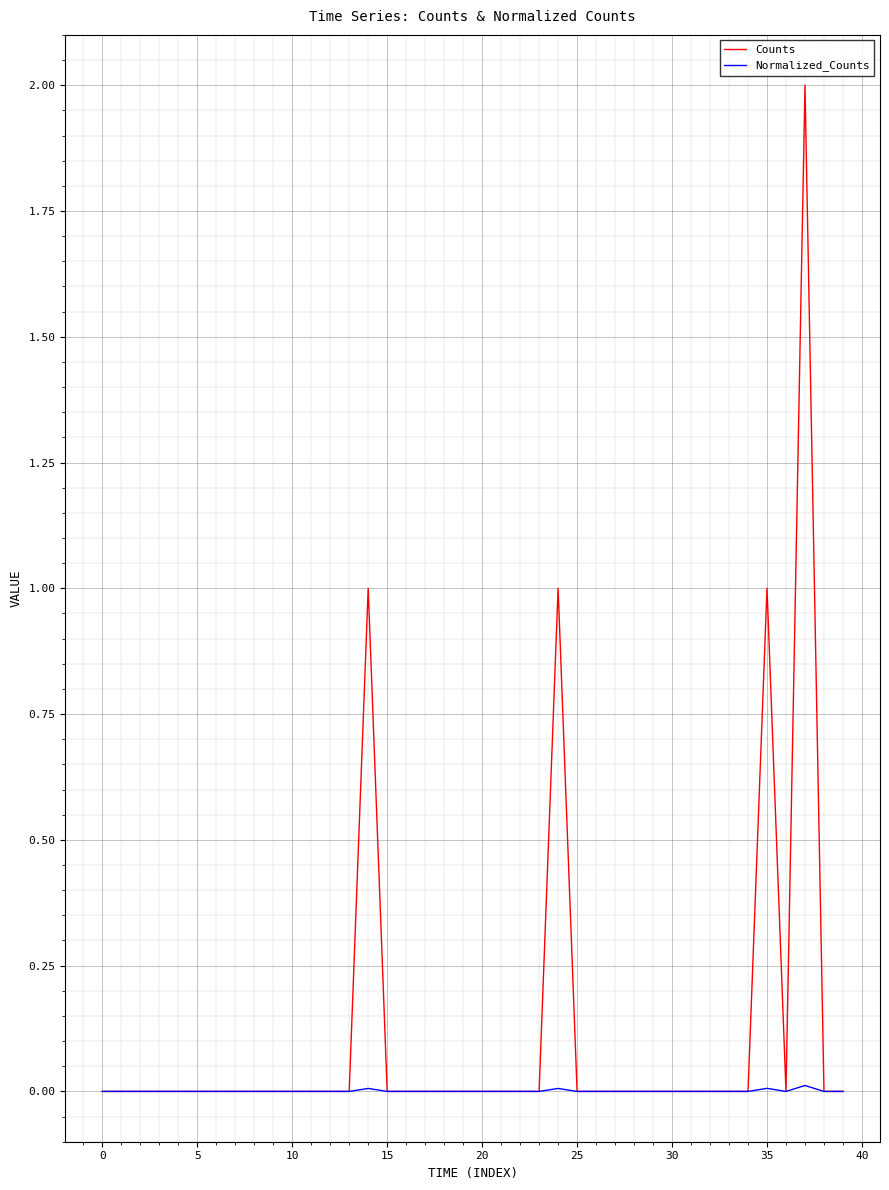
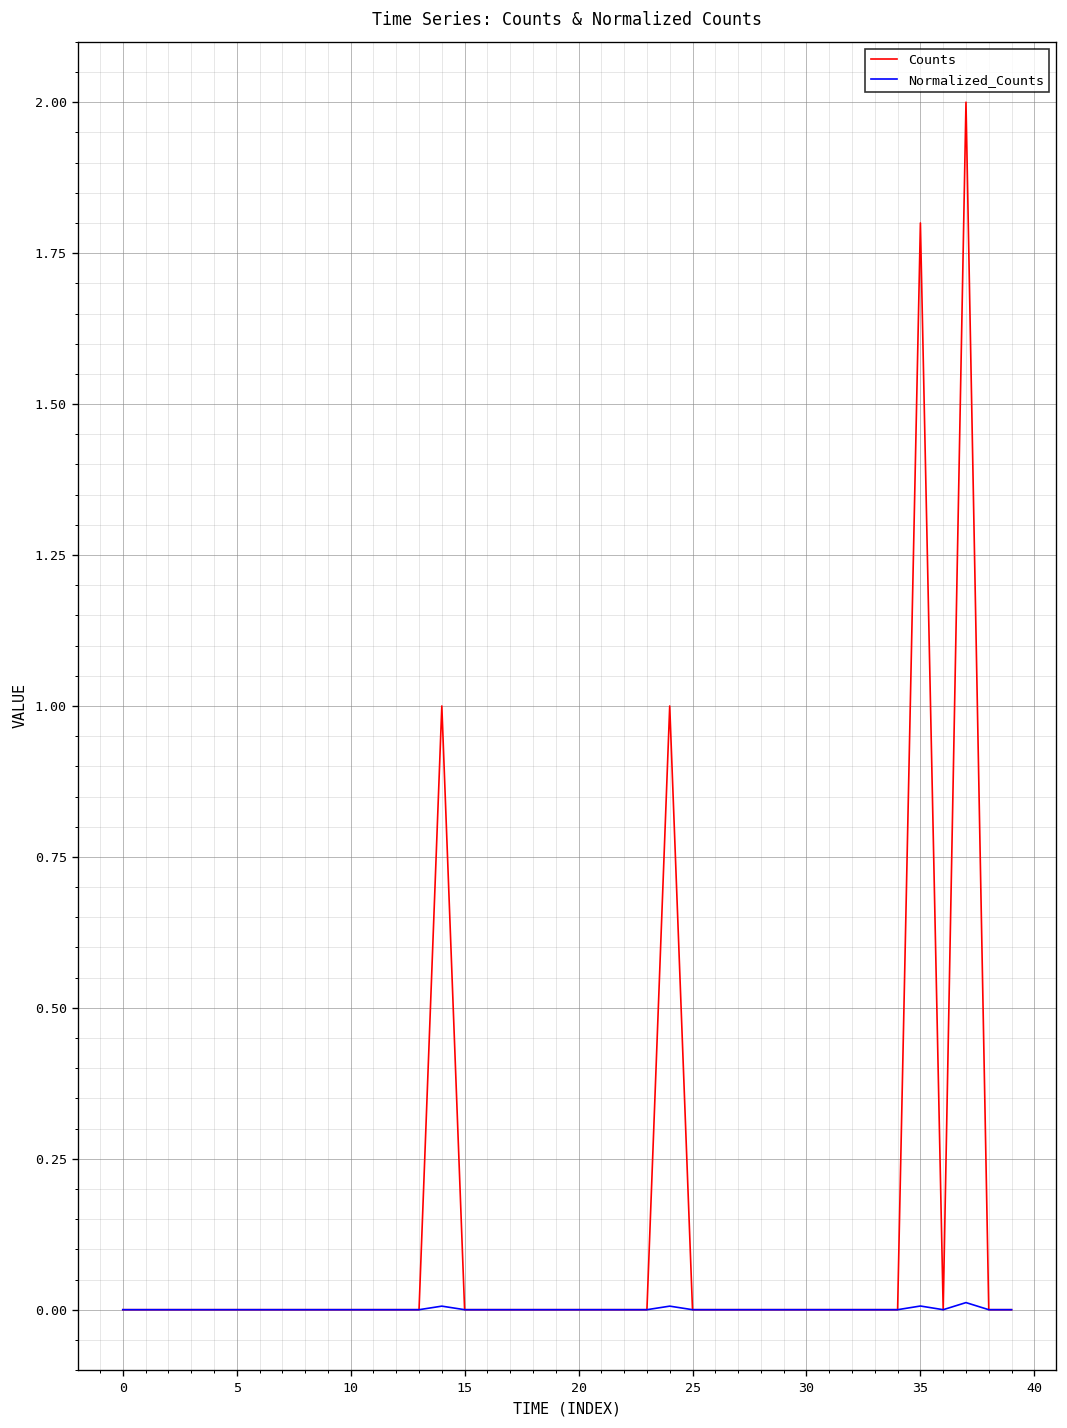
  {
    "Counts": {
-     "35": 1.0
+     "35": 1.8
    },
    "Normalized_Counts": {
      "35": 0.01
    }
  }
